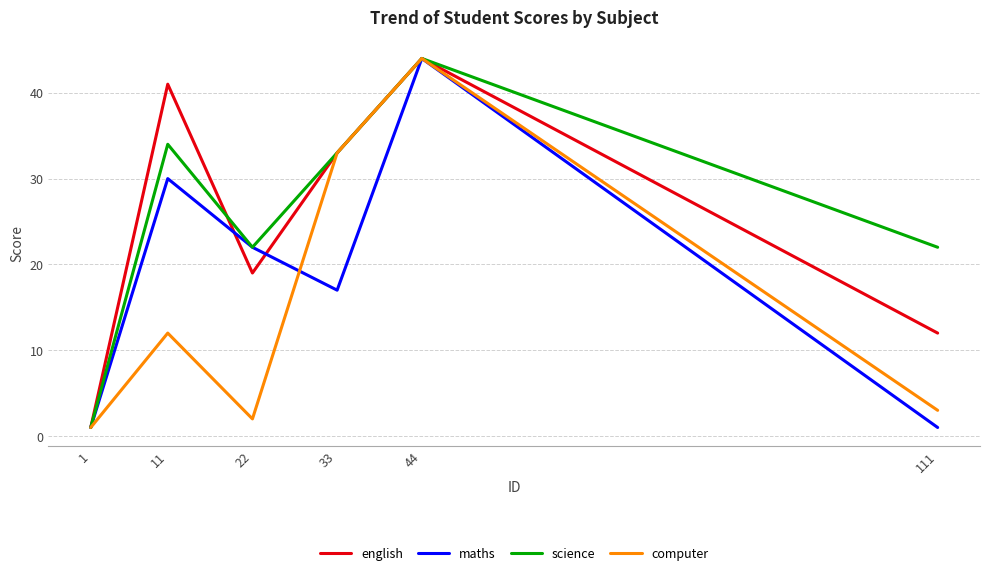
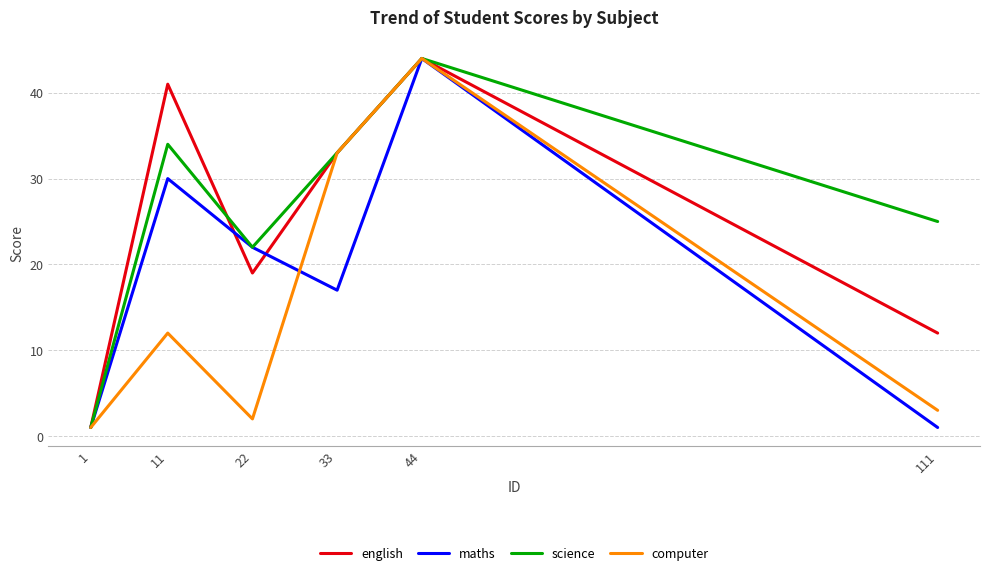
  {
    "english": {
      "11": 41,
      "22": 19,
      "111": 12
    },
    "maths": {
      "11": 30,
      "33": 17,
      "111": 1
    },
    "science": {
      "11": 34,
-     "111": 22
+     "111": 25
    },
    "computer": {
      "11": 12,
      "22": 2,
      "111": 3
    }
  }
